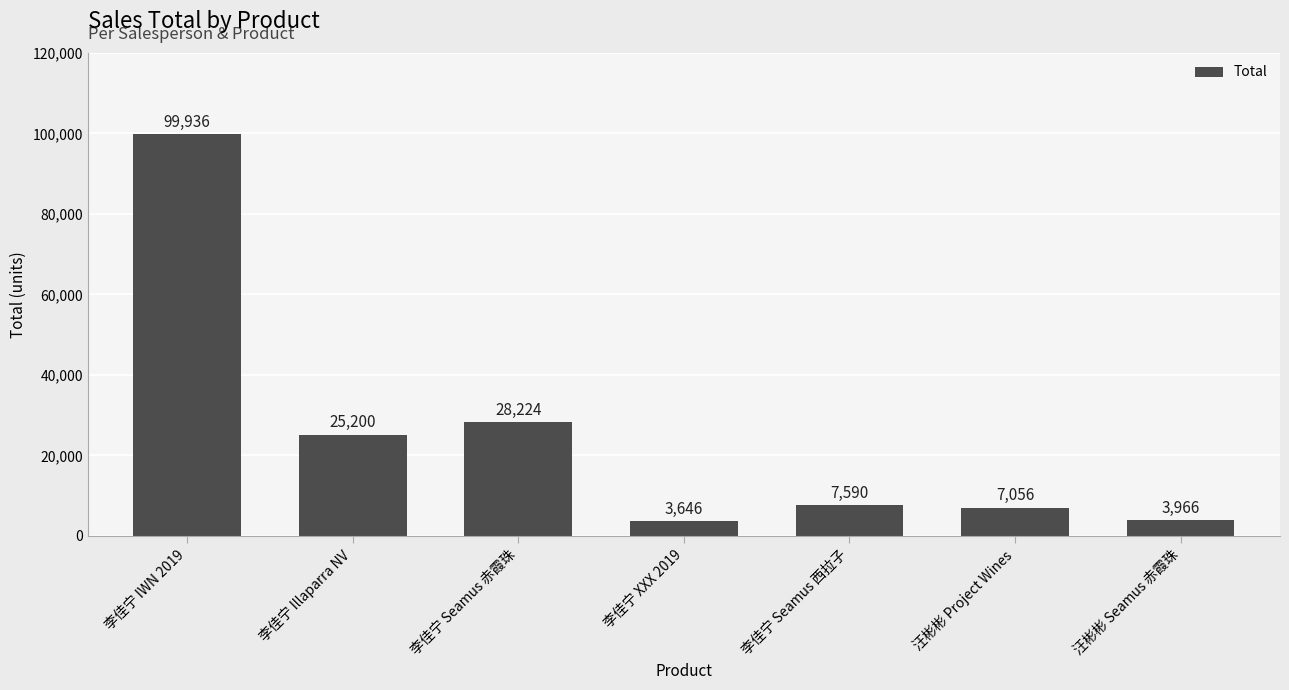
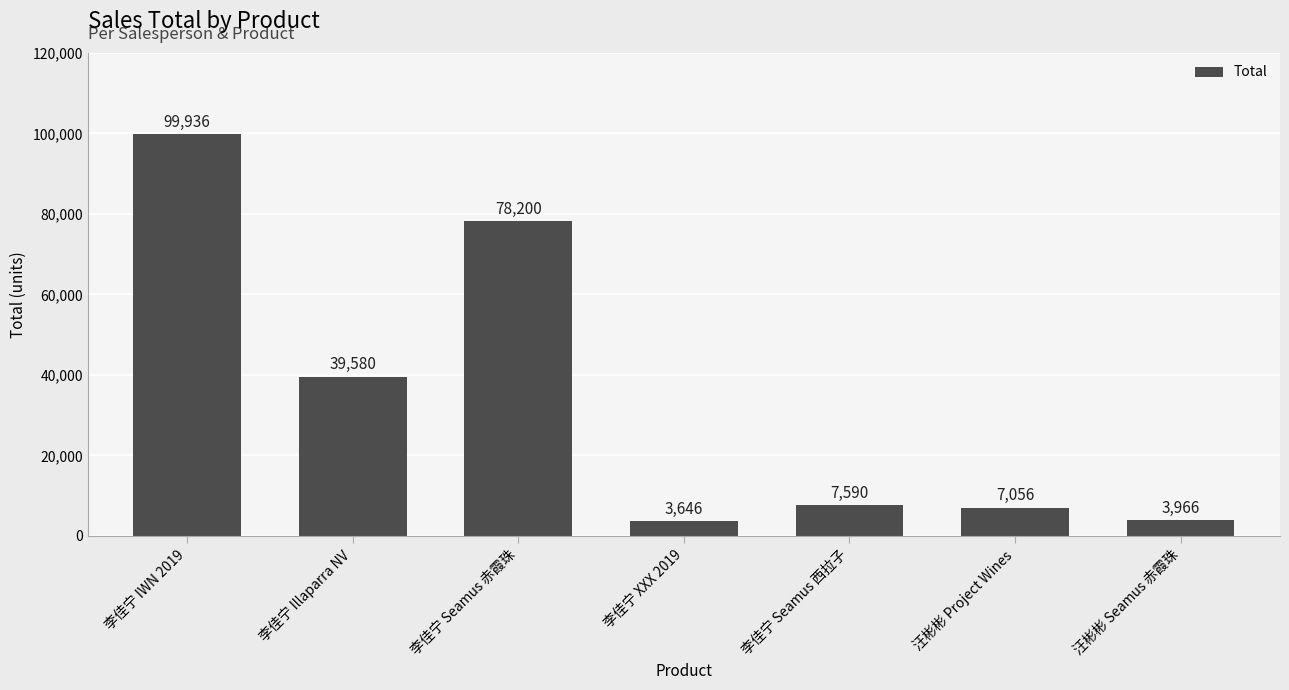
  {
    "李佳宁 IWN 2019": "99,936",
-   "李佳宁 Illaparra NV": "25,200",
-   "李佳宁 Seamus 赤霞珠": "28,224",
+   "李佳宁 Illaparra NV": "39,580",
+   "李佳宁 Seamus 赤霞珠": "78,200",
    "李佳宁 XXX 2019": "3,646",
    "李佳宁 Seamus 西拉子": "7,590",
    "汪彬彬 Project Wines": "7,056",
    "汪彬彬 Seamus 赤霞珠": "3,966"
  }
